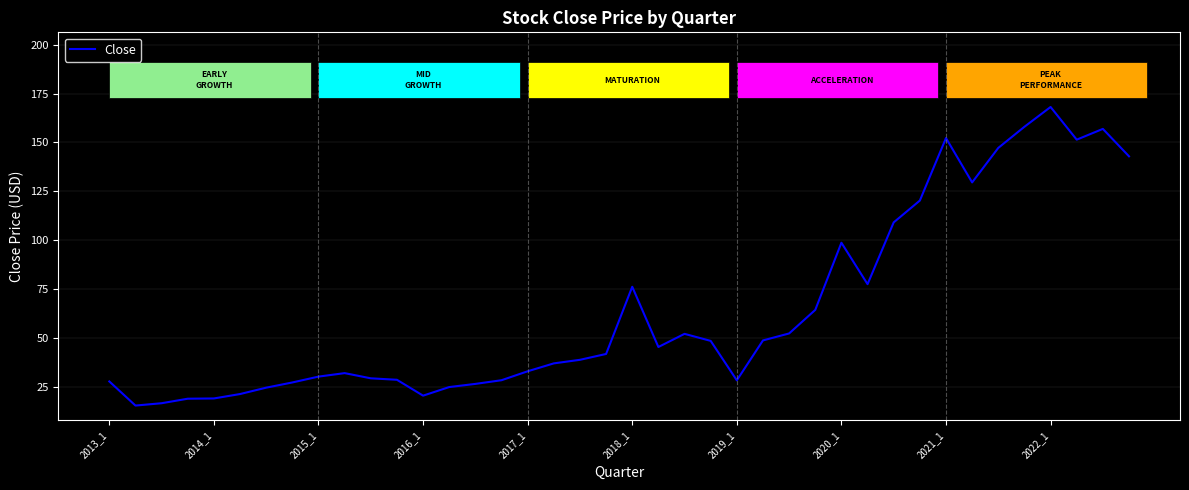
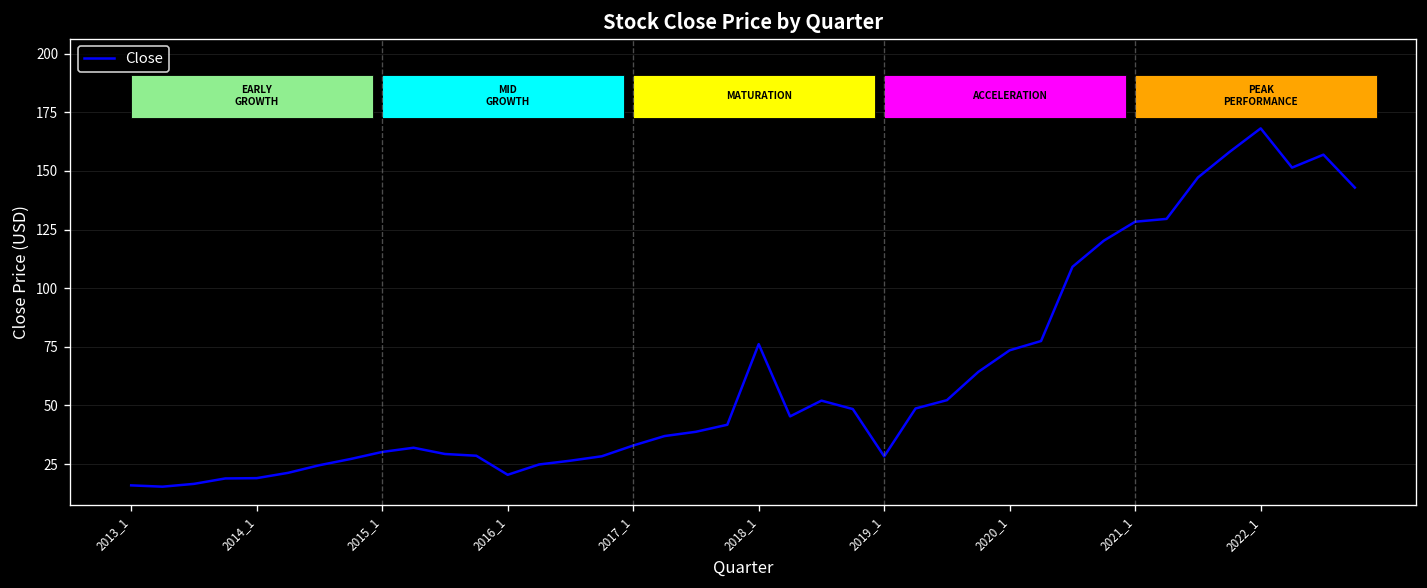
  {
-   "2013_1": 28,
+   "2013_1": 16,
    "2014_1": 19,
    "2015_1": 30,
    "2016_1": 20,
    "2017_1": 33,
    "2018_1": 76,
    "2019_1": 28,
-   "2020_1": 99,
-   "2021_1": 152,
+   "2020_1": 74,
+   "2021_1": 128,
    "2022_1": 168
  }
